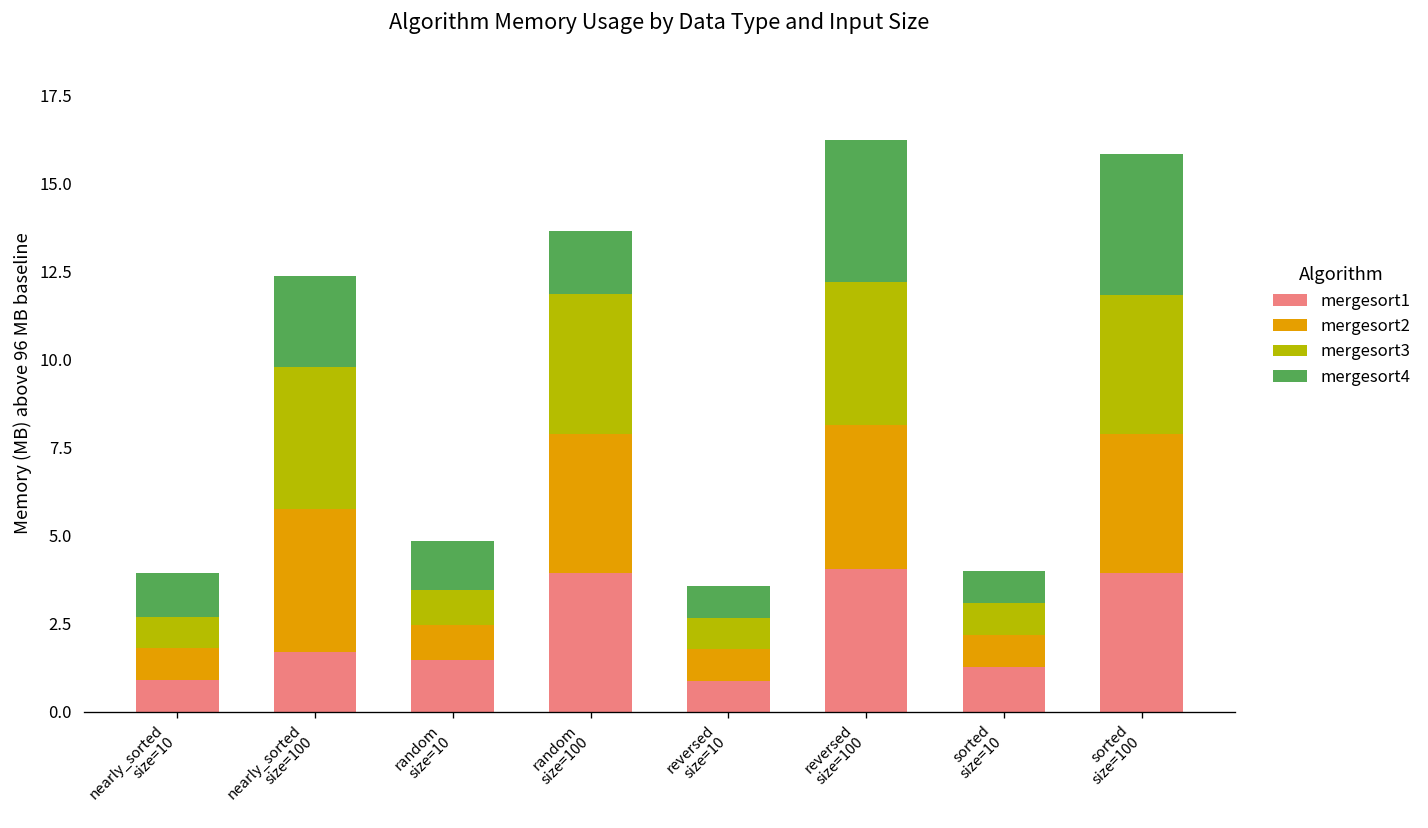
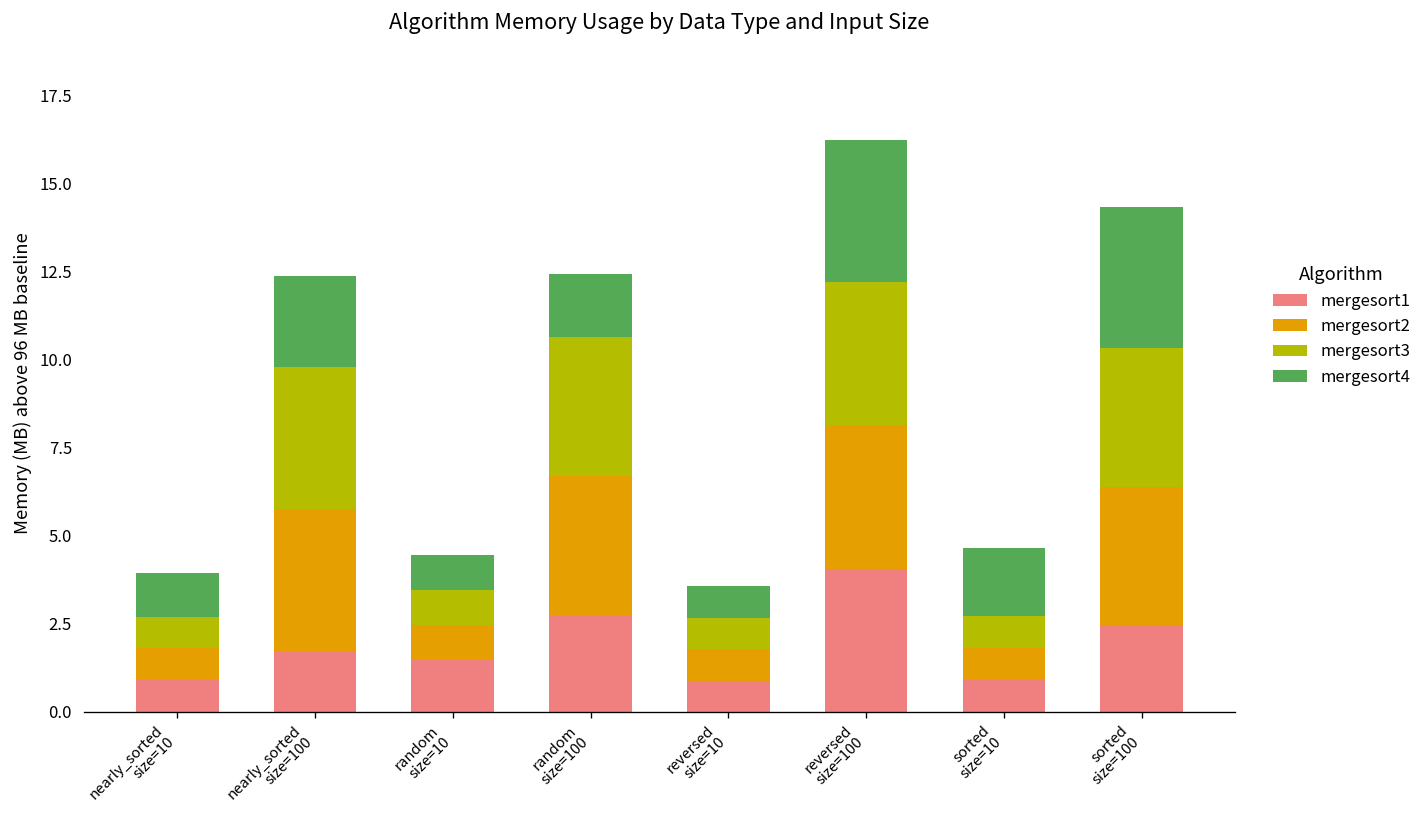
  {
    "mergesort1": {
      "nearly_sorted size=10": 0.9,
      "nearly_sorted size=100": 1.7,
      "random size=10": 1.5,
-     "random size=100": 4.0,
+     "random size=100": 2.7,
      "reversed size=10": 0.9,
      "reversed size=100": 4.1,
-     "sorted size=10": 1.3,
-     "sorted size=100": 4.0
+     "sorted size=10": 0.9,
+     "sorted size=100": 2.4
    },
    "mergesort4": {
      "nearly_sorted size=10": 1.2,
      "nearly_sorted size=100": 2.6,
-     "random size=10": 1.4,
+     "random size=10": 1.0,
      "random size=100": 1.8,
      "reversed size=10": 0.9,
      "reversed size=100": 4.1,
-     "sorted size=10": 0.9,
+     "sorted size=10": 1.9,
      "sorted size=100": 4.0
    }
  }
